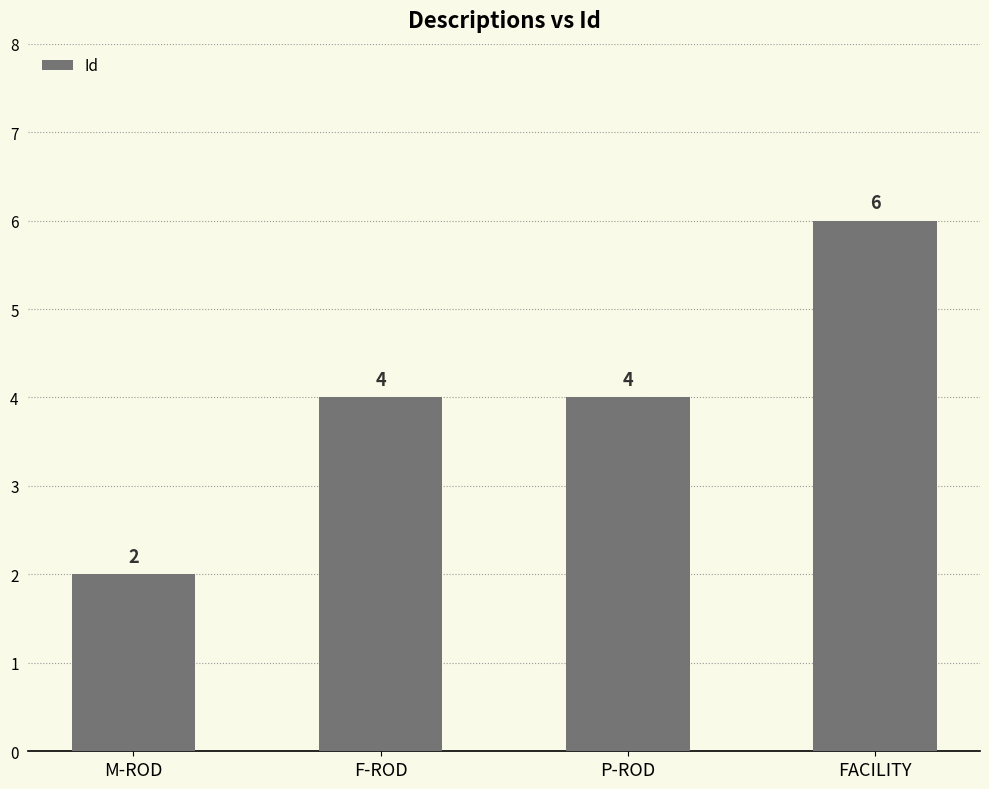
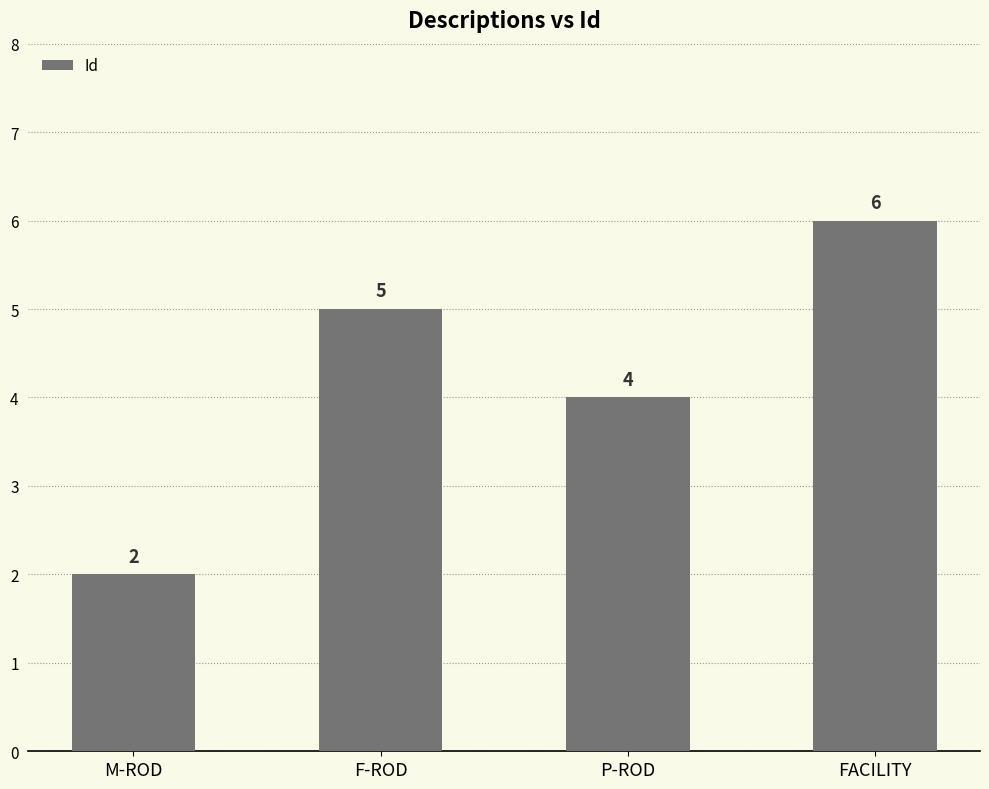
  {
    "M-ROD": 2,
-   "F-ROD": 4,
+   "F-ROD": 5,
    "P-ROD": 4,
    "FACILITY": 6
  }
